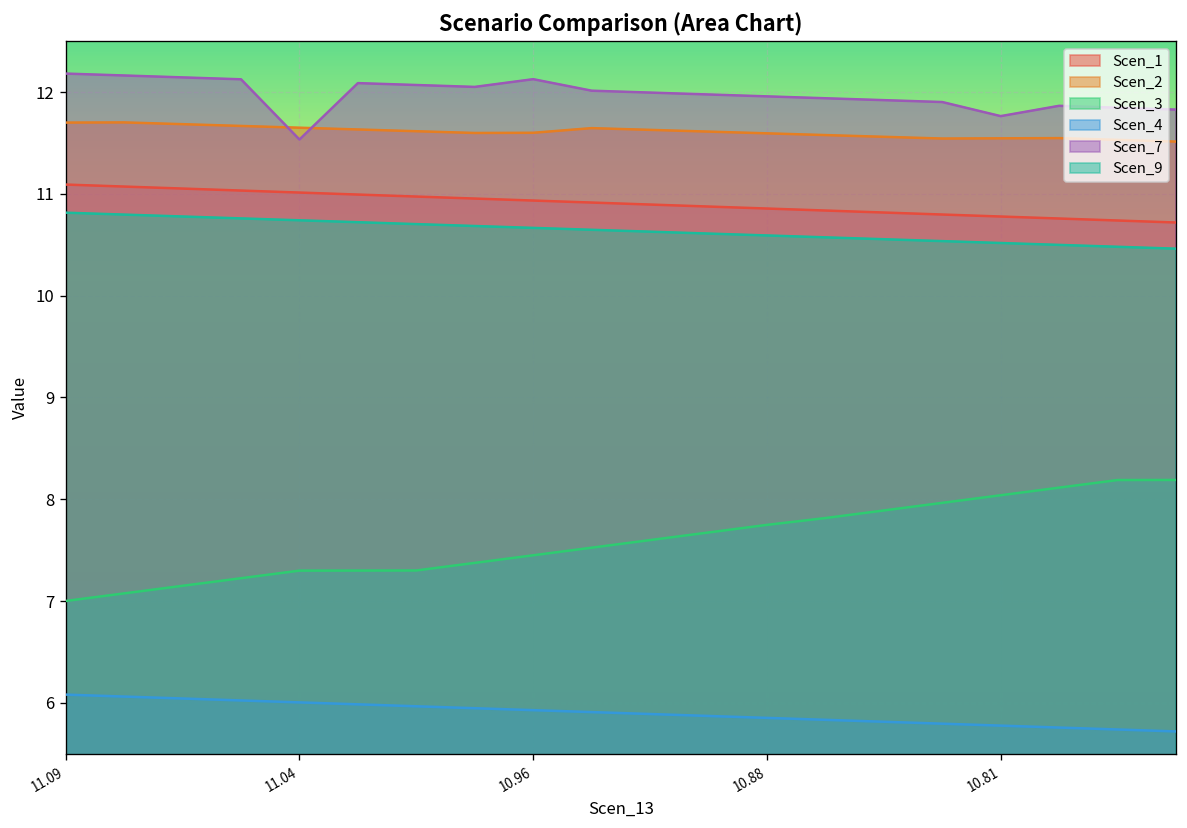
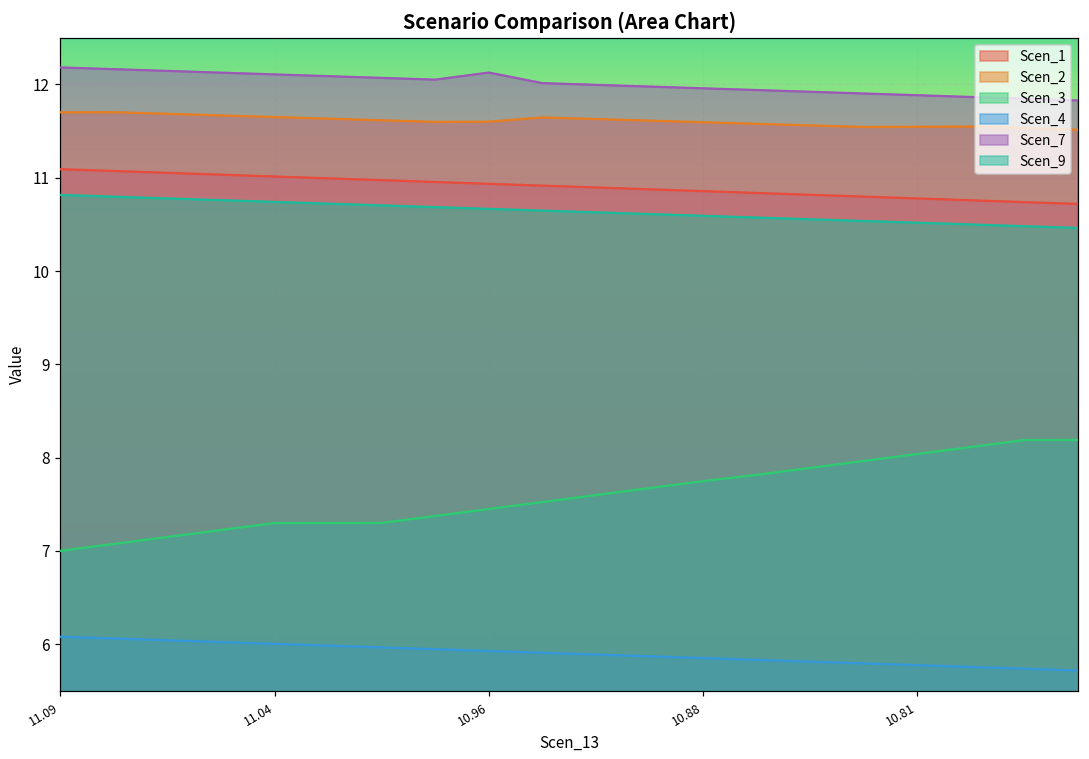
  {
    "Scen_7": {
      "11.09": 12.2,
-     "11.04": 11.5,
+     "11.04": 12.1,
      "10.96": 12.1,
      "10.88": 12.0,
-     "10.81": 11.8
+     "10.81": 11.9
    }
  }
